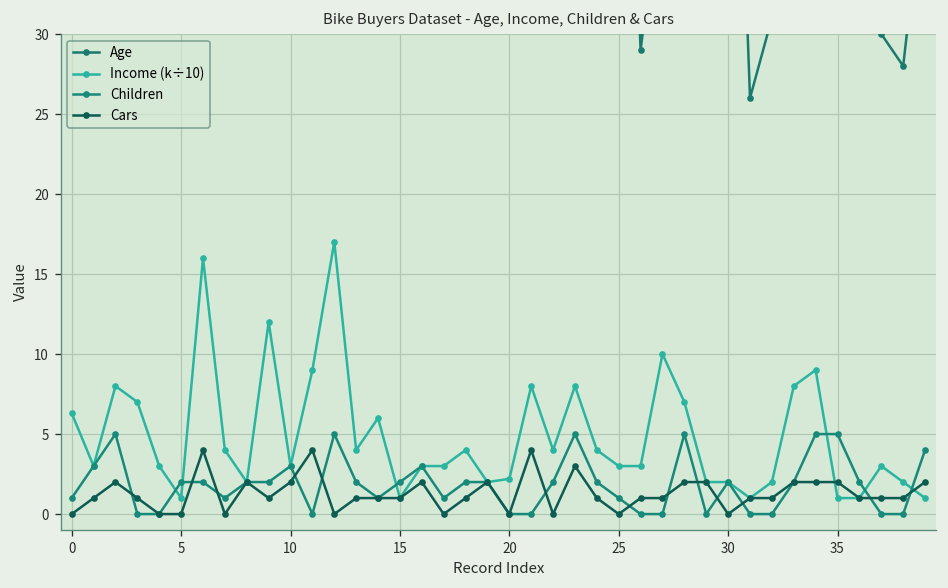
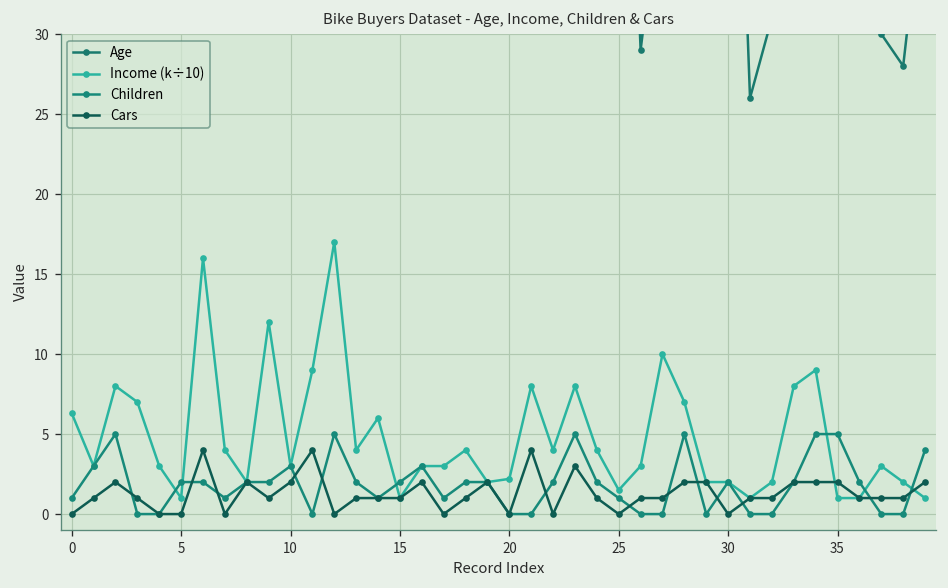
  {
    "Income (k÷10)": {
      "0": 6.3,
      "5": 1.0,
      "20": 2.2,
-     "25": 3.0,
+     "25": 1.5,
      "35": 1.0
    }
  }
